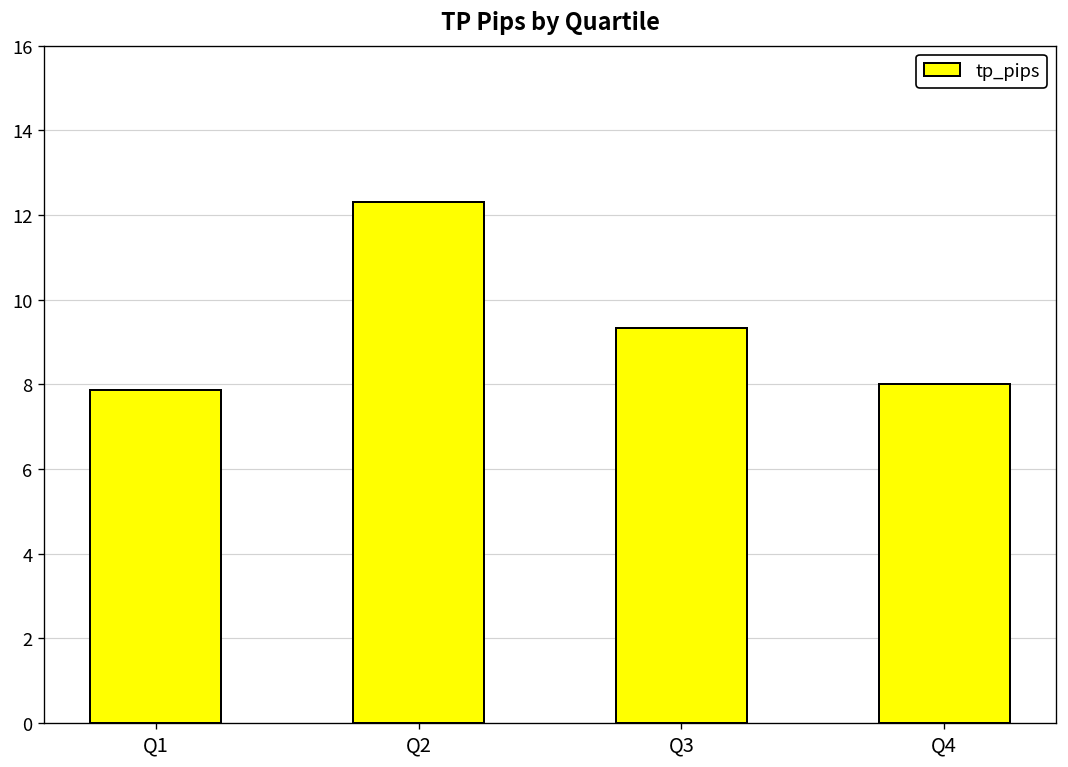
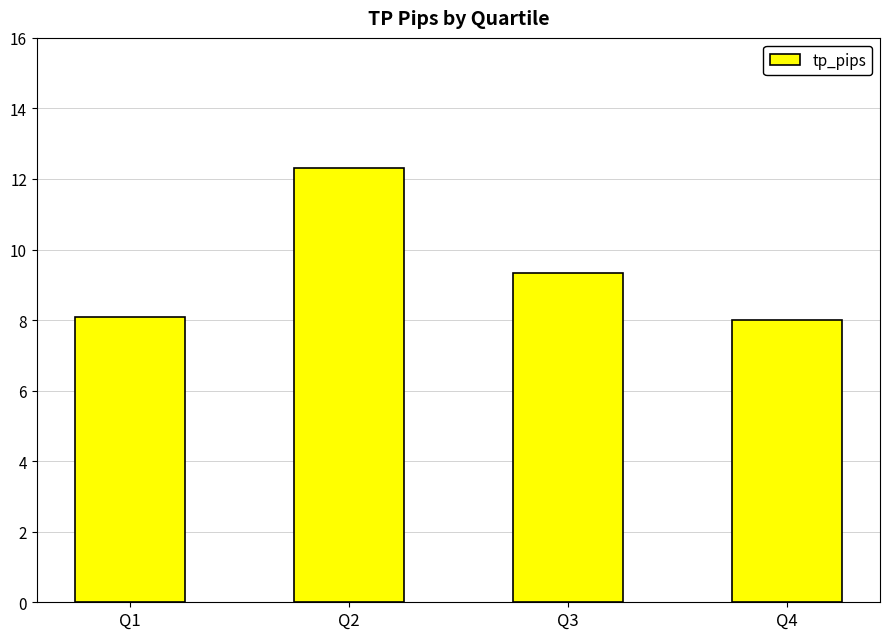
  {
-   "Q1": 7.9,
+   "Q1": 8.1,
    "Q2": 12.3,
    "Q3": 9.3,
    "Q4": 8.0
  }
